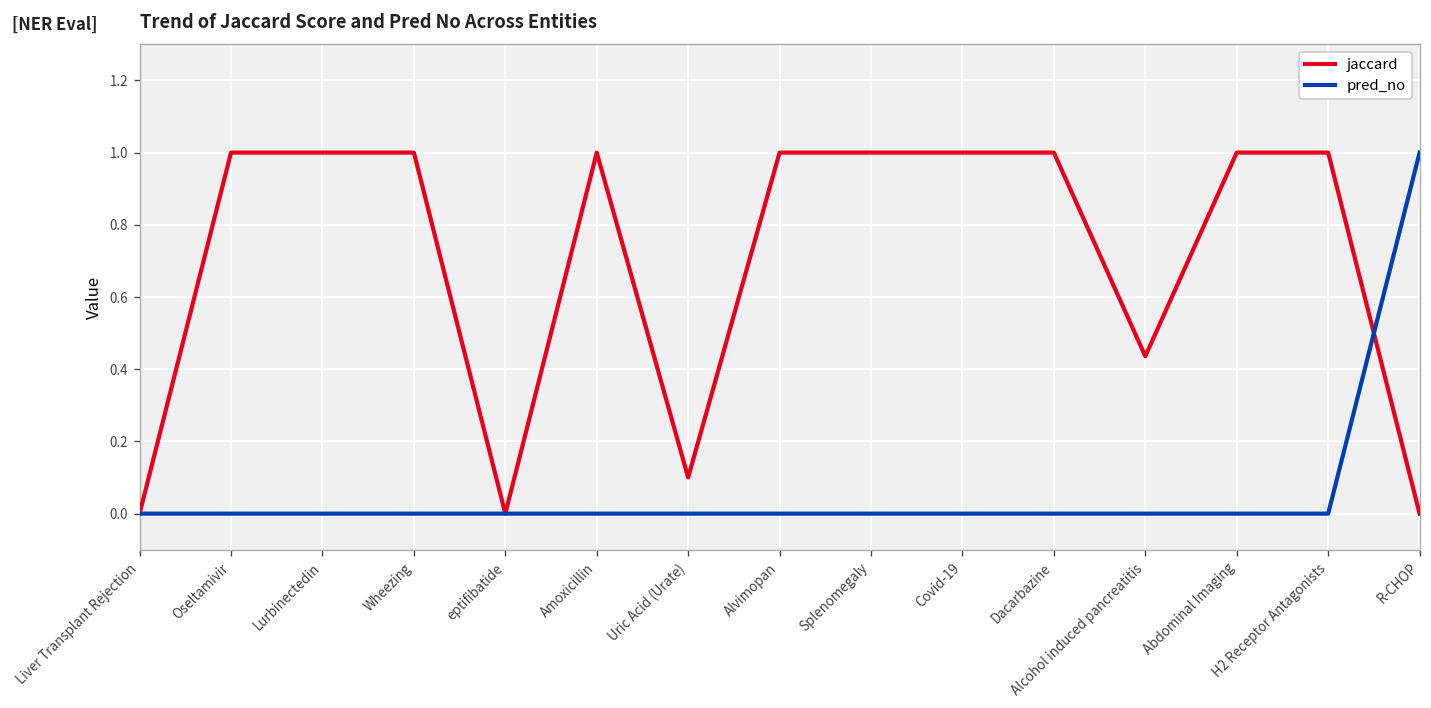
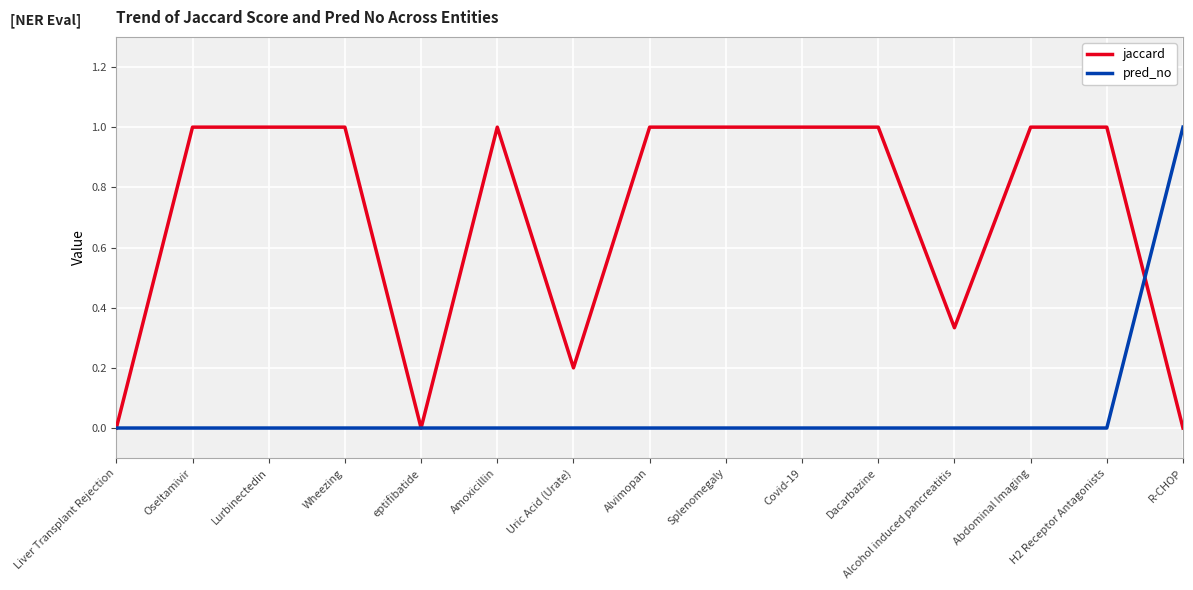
  {
    "jaccard": {
      "Oseltamivir": 1.00,
      "Lurbinectedin": 1.00,
      "Wheezing": 1.00,
      "Amoxicillin": 1.00,
-     "Uric Acid (Urate)": 0.1,
+     "Uric Acid (Urate)": 0.2,
      "Alvimopan": 1.00,
      "Splenomegaly": 1.00,
      "Covid-19": 1.00,
      "Dacarbazine": 1.00,
-     "Alcohol induced pancreatitis": 0.44,
+     "Alcohol induced pancreatitis": 0.33,
      "Abdominal Imaging": 1.00,
      "H2 Receptor Antagonists": 1.00,
      "R-CHOP": 0.00
    },
    "pred_no": {
      "Oseltamivir": 0.00,
      "Lurbinectedin": 0.00,
      "Wheezing": 0.00,
      "Amoxicillin": 0.00,
      "Uric Acid (Urate)": 0.00,
      "Alvimopan": 0.00,
      "Splenomegaly": 0.00,
      "Covid-19": 0.00,
      "Dacarbazine": 0.00,
      "Alcohol induced pancreatitis": 0.00,
      "Abdominal Imaging": 0.00,
      "H2 Receptor Antagonists": 0.00,
      "R-CHOP": 1.00
    }
  }
